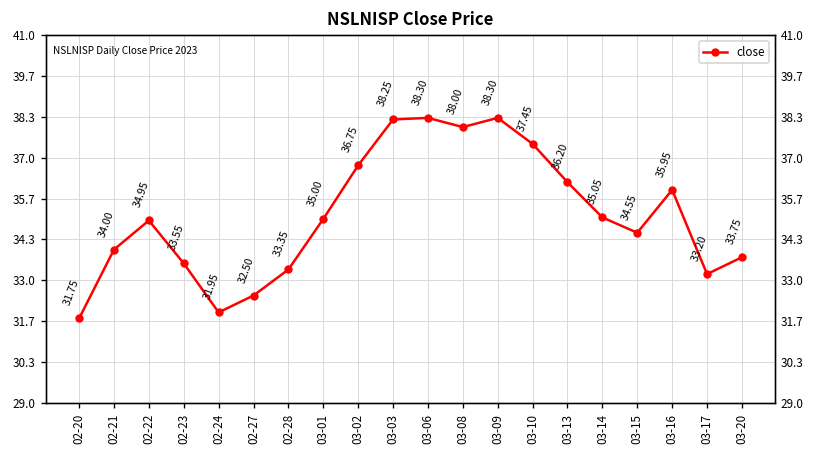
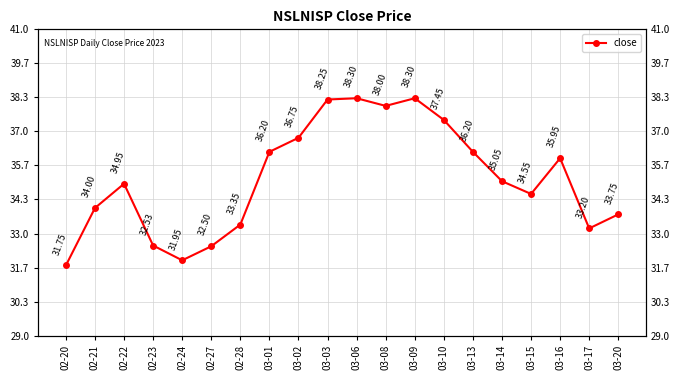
  {
    "02-20": 31.75,
    "02-21": 34.00,
    "02-22": 34.95,
-   "02-23": 33.55,
+   "02-23": 32.53,
    "02-24": 31.95,
    "02-27": 32.50,
    "02-28": 33.35,
-   "03-01": 35.00,
+   "03-01": 36.20,
    "03-02": 36.75,
    "03-03": 38.25,
    "03-06": 38.30,
    "03-08": 38.00,
    "03-09": 38.30,
    "03-10": 37.45,
    "03-13": 36.20,
    "03-14": 35.05,
    "03-15": 34.55,
    "03-16": 35.95,
    "03-17": 33.20,
    "03-20": 33.75
  }
